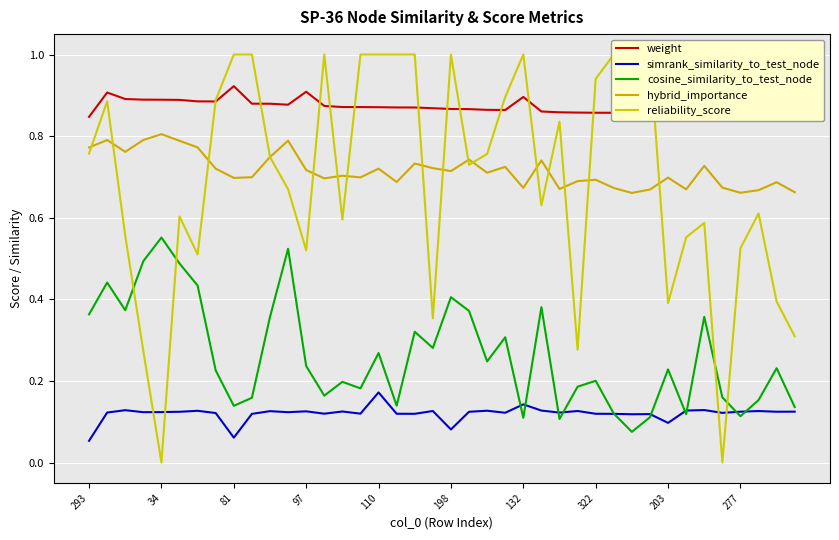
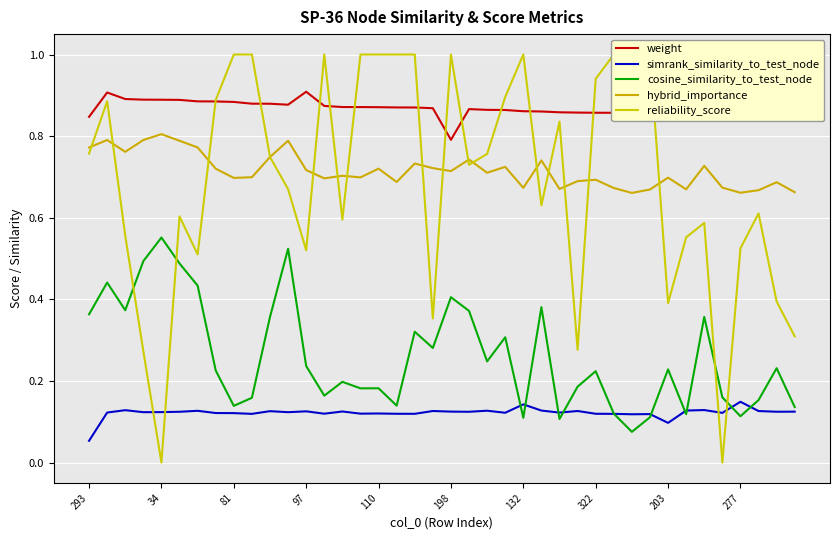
  {
    "weight": {
      "293": 0.85,
-     "81": 0.92,
+     "81": 0.88,
      "97": 0.91,
      "110": 0.87,
-     "198": 0.87,
-     "132": 0.90,
+     "198": 0.79,
+     "132": 0.86,
      "322": 0.86
    },
    "simrank_similarity_to_test_node": {
      "293": 0.05,
-     "81": 0.06,
+     "81": 0.12,
      "97": 0.13,
-     "110": 0.17,
-     "198": 0.08,
+     "110": 0.12,
+     "198": 0.12,
      "132": 0.14,
      "322": 0.12,
      "203": 0.10,
-     "277": 0.12
+     "277": 0.15
    },
    "cosine_similarity_to_test_node": {
      "293": 0.36,
      "81": 0.14,
      "97": 0.24,
-     "110": 0.27,
+     "110": 0.18,
      "198": 0.41,
      "132": 0.11,
-     "322": 0.20,
+     "322": 0.22,
      "203": 0.23,
      "277": 0.11
    }
  }
